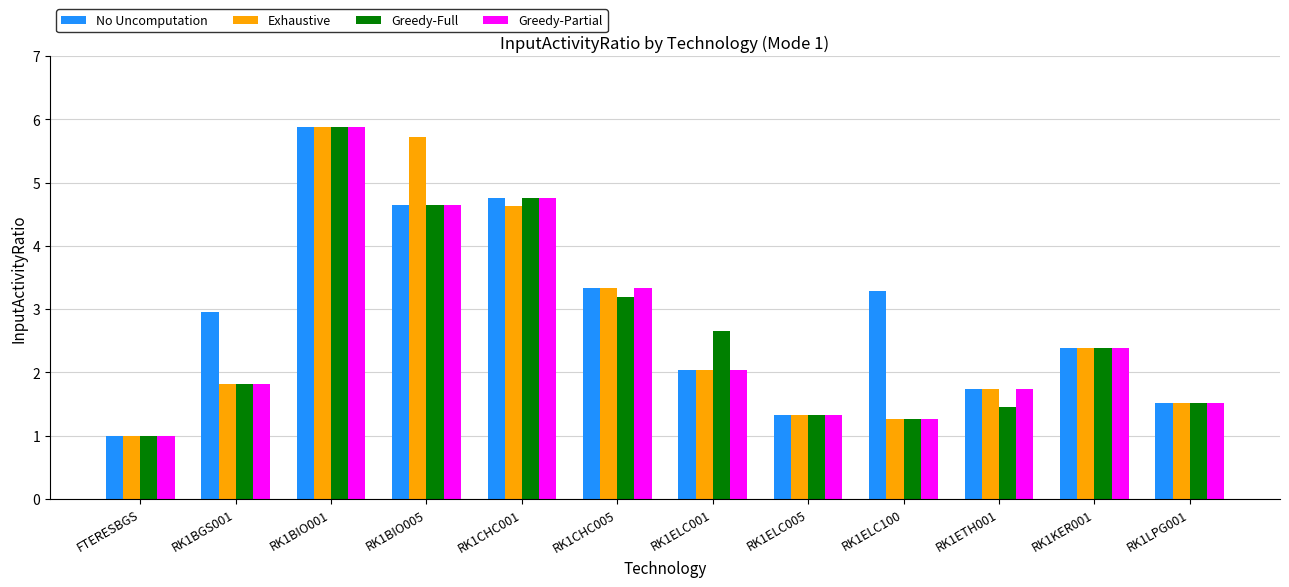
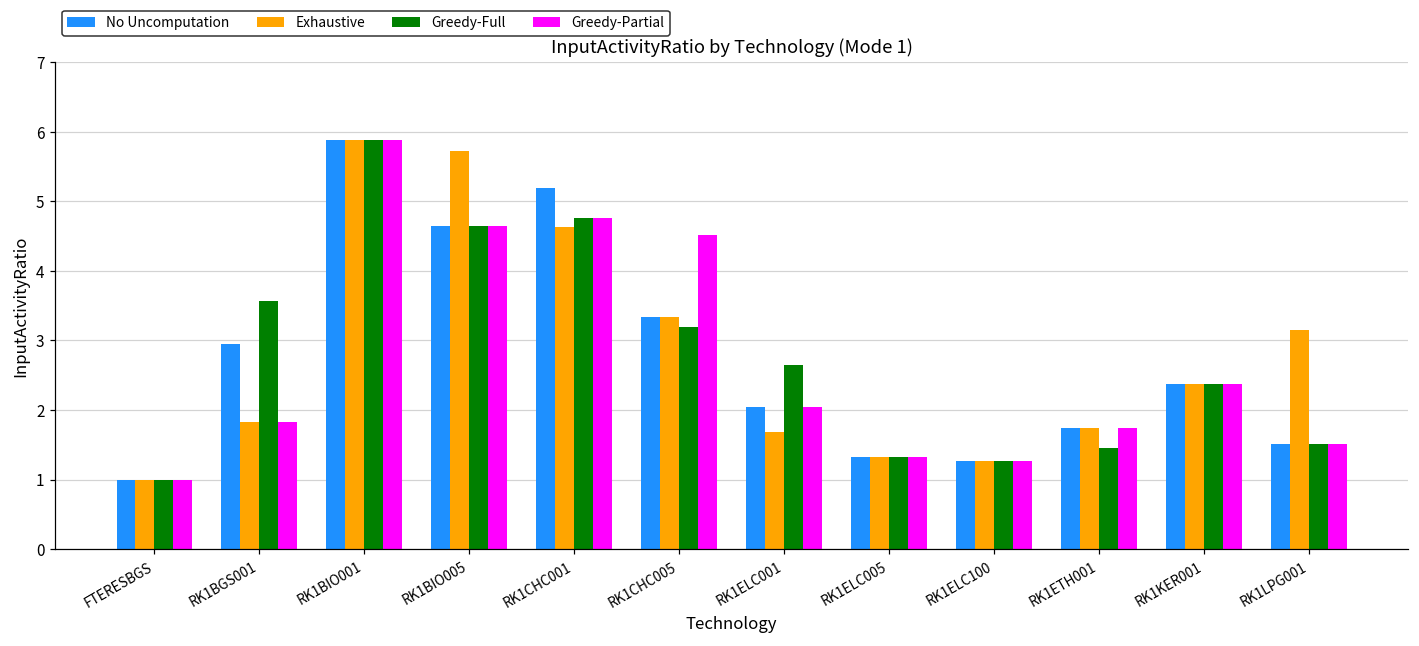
  {
    "No Uncomputation": {
      "FTERESBGS": 1.0,
      "RK1BGS001": 3.0,
      "RK1BIO001": 5.9,
      "RK1BIO005": 4.7,
-     "RK1CHC001": 4.8,
+     "RK1CHC001": 5.2,
      "RK1CHC005": 3.3,
      "RK1ELC001": 2.0,
      "RK1ELC005": 1.3,
-     "RK1ELC100": 3.3,
+     "RK1ELC100": 1.3,
      "RK1ETH001": 1.7,
      "RK1KER001": 2.4,
      "RK1LPG001": 1.5
    },
    "Exhaustive": {
      "FTERESBGS": 1.0,
      "RK1BGS001": 1.8,
      "RK1BIO001": 5.9,
      "RK1BIO005": 5.7,
      "RK1CHC001": 4.6,
      "RK1CHC005": 3.3,
-     "RK1ELC001": 2.0,
+     "RK1ELC001": 1.7,
      "RK1ELC005": 1.3,
      "RK1ELC100": 1.3,
      "RK1ETH001": 1.7,
      "RK1KER001": 2.4,
-     "RK1LPG001": 1.5
+     "RK1LPG001": 3.2
    },
    "Greedy-Full": {
      "FTERESBGS": 1.0,
-     "RK1BGS001": 1.8,
+     "RK1BGS001": 3.6,
      "RK1BIO001": 5.9,
      "RK1BIO005": 4.7,
      "RK1CHC001": 4.8,
      "RK1CHC005": 3.2,
      "RK1ELC001": 2.7,
      "RK1ELC005": 1.3,
      "RK1ELC100": 1.3,
      "RK1ETH001": 1.5,
      "RK1KER001": 2.4,
      "RK1LPG001": 1.5
    },
    "Greedy-Partial": {
      "FTERESBGS": 1.0,
      "RK1BGS001": 1.8,
      "RK1BIO001": 5.9,
      "RK1BIO005": 4.7,
      "RK1CHC001": 4.8,
-     "RK1CHC005": 3.3,
+     "RK1CHC005": 4.5,
      "RK1ELC001": 2.0,
      "RK1ELC005": 1.3,
      "RK1ELC100": 1.3,
      "RK1ETH001": 1.7,
      "RK1KER001": 2.4,
      "RK1LPG001": 1.5
    }
  }
